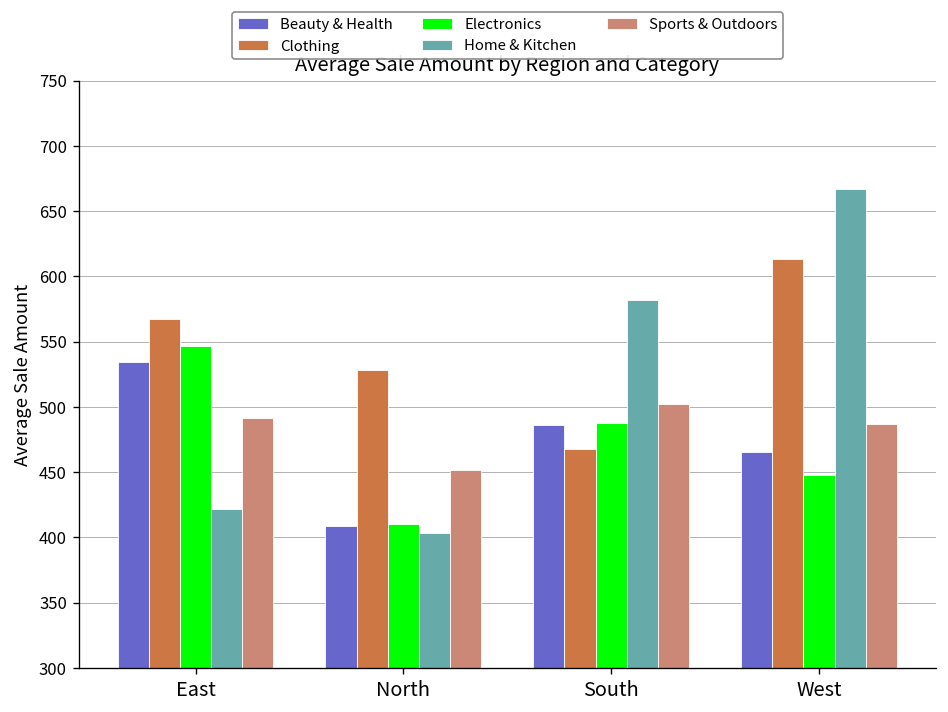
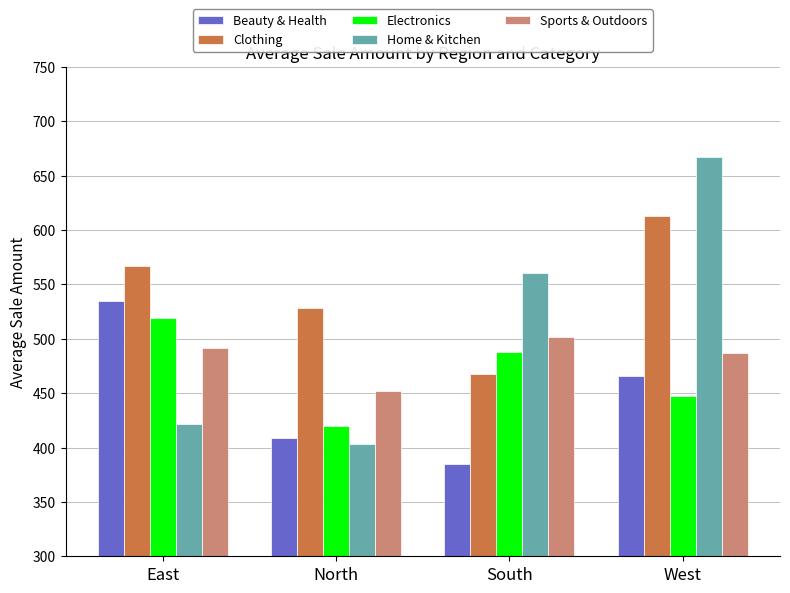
  {
    "Beauty & Health": {
      "East": 535,
      "North": 409,
-     "South": 486,
+     "South": 384,
      "West": 466
    },
    "Electronics": {
-     "East": 546,
-     "North": 410,
+     "East": 519,
+     "North": 420,
      "South": 488,
      "West": 448
    },
    "Home & Kitchen": {
      "East": 422,
      "North": 404,
-     "South": 582,
+     "South": 561,
      "West": 667
    }
  }
